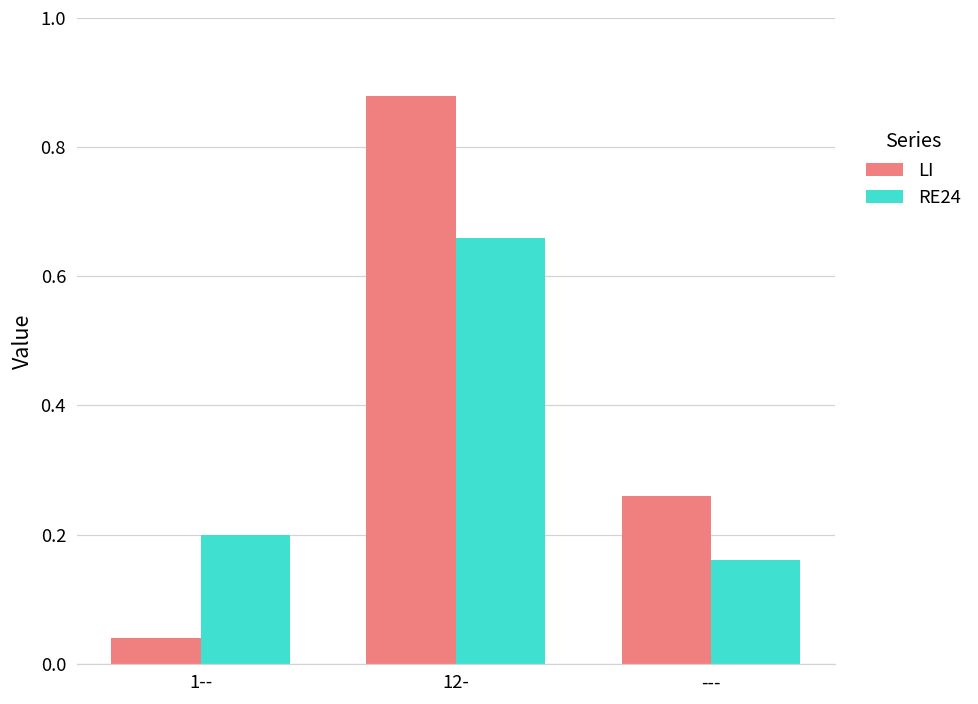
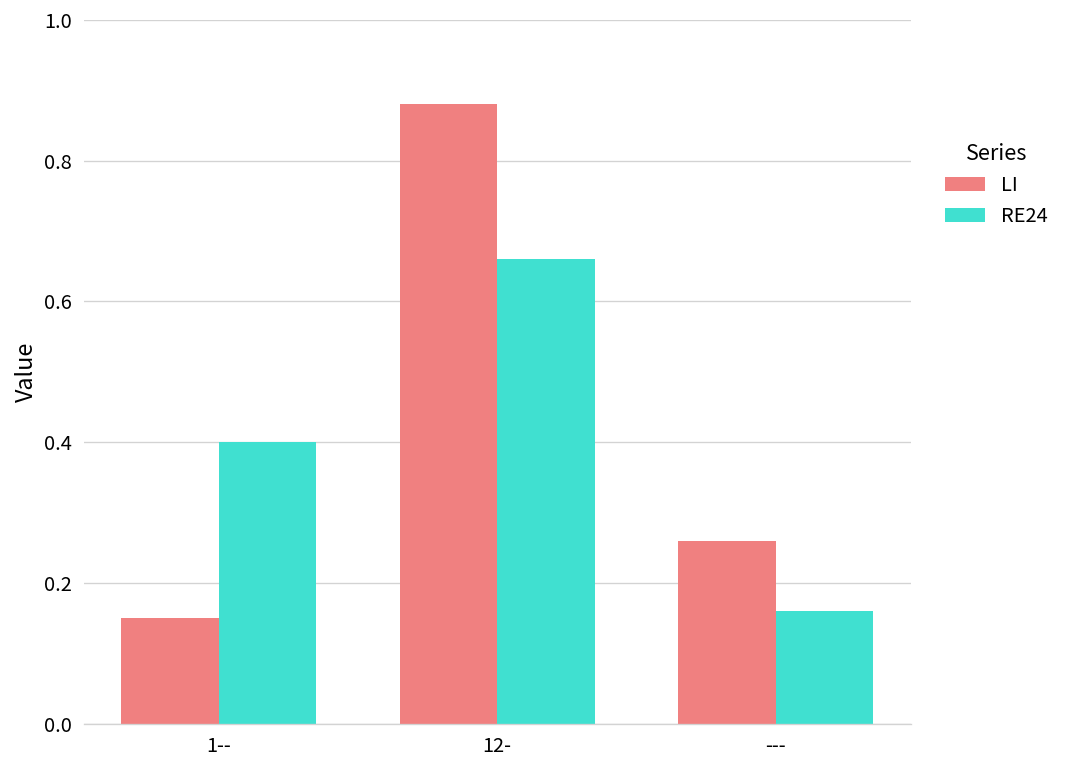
  {
    "LI": {
-     "1--": 0.04,
+     "1--": 0.15,
      "12-": 0.88,
      "---": 0.26
    },
    "RE24": {
-     "1--": 0.2,
+     "1--": 0.4,
      "12-": 0.66,
      "---": 0.16
    }
  }
